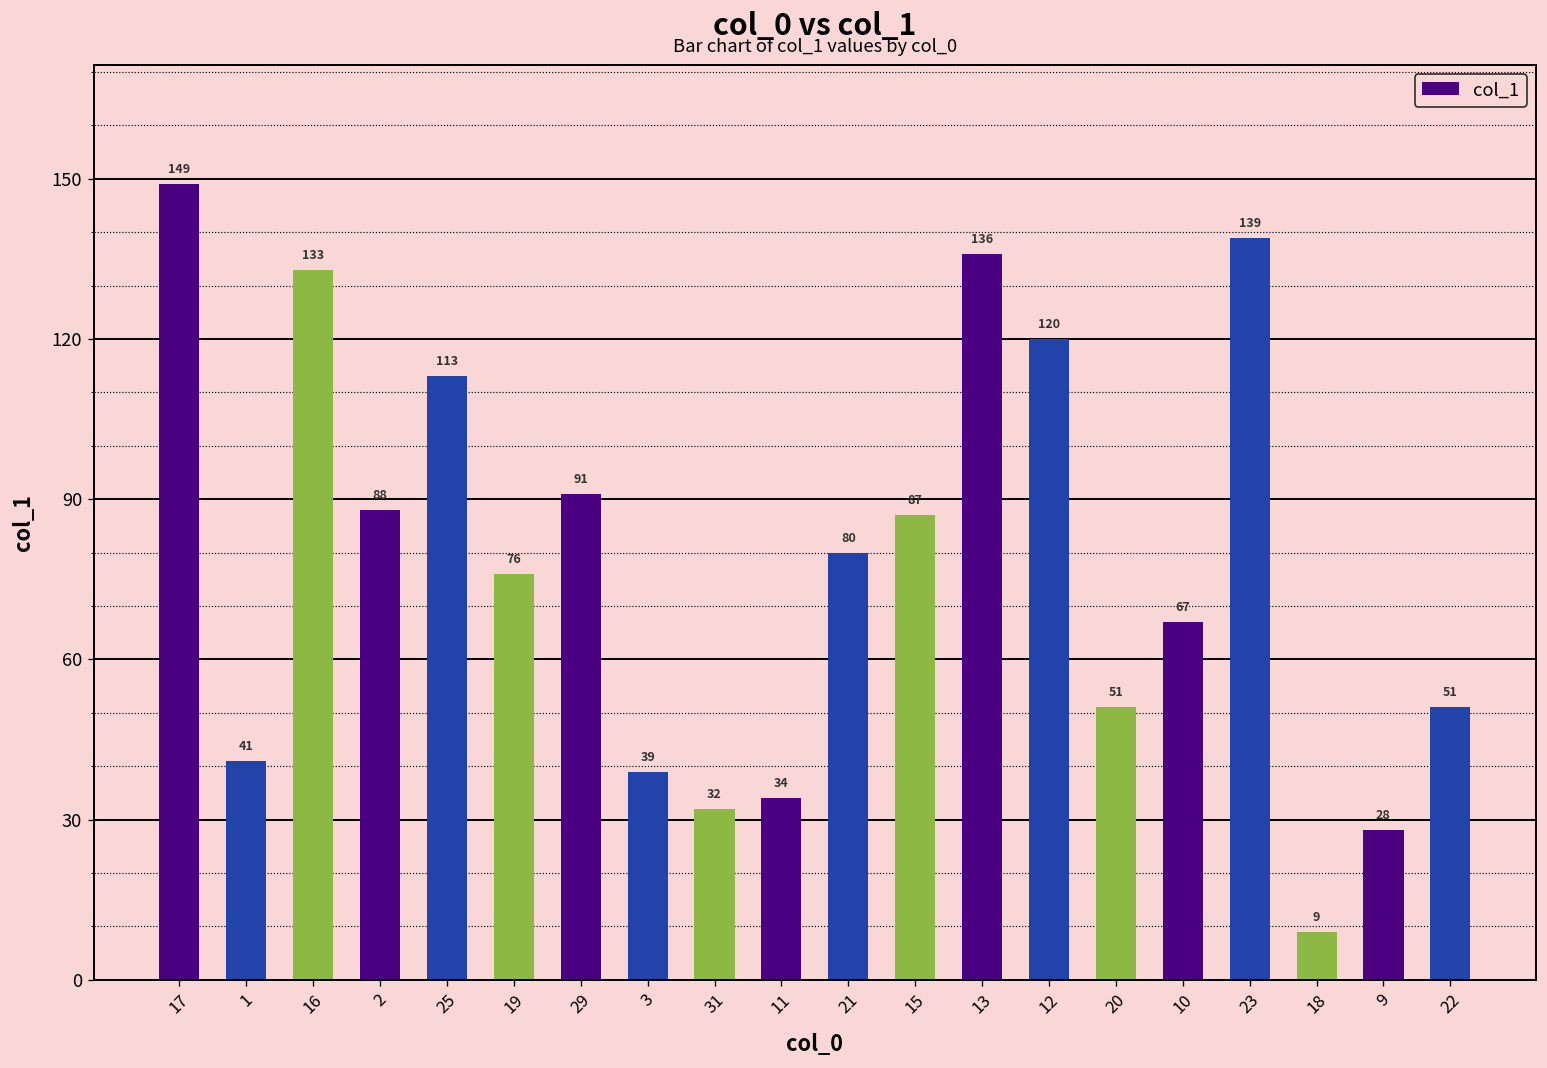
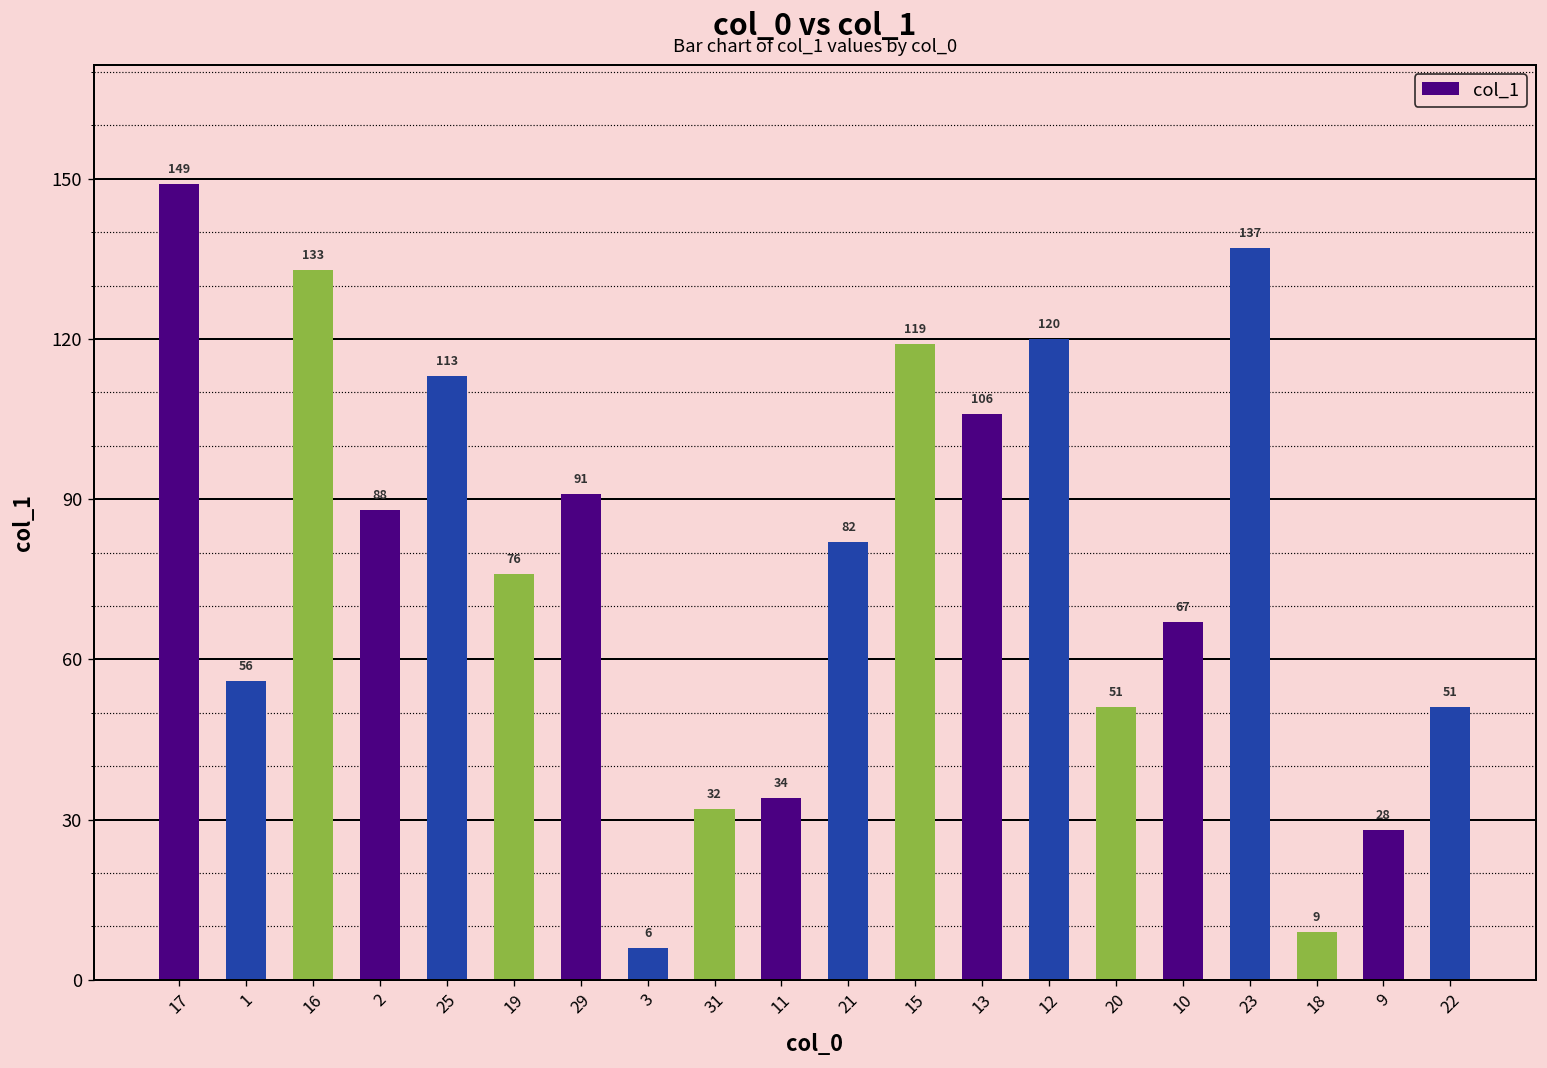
  {
    "17": 149,
-   "1": 41,
+   "1": 56,
    "16": 133,
    "2": 88,
    "25": 113,
    "19": 76,
    "29": 91,
-   "3": 39,
+   "3": 6,
    "31": 32,
    "11": 34,
-   "21": 80,
-   "15": 87,
-   "13": 136,
+   "21": 82,
+   "15": 119,
+   "13": 106,
    "12": 120,
    "20": 51,
    "10": 67,
-   "23": 139,
+   "23": 137,
    "18": 9,
    "9": 28,
    "22": 51
  }
